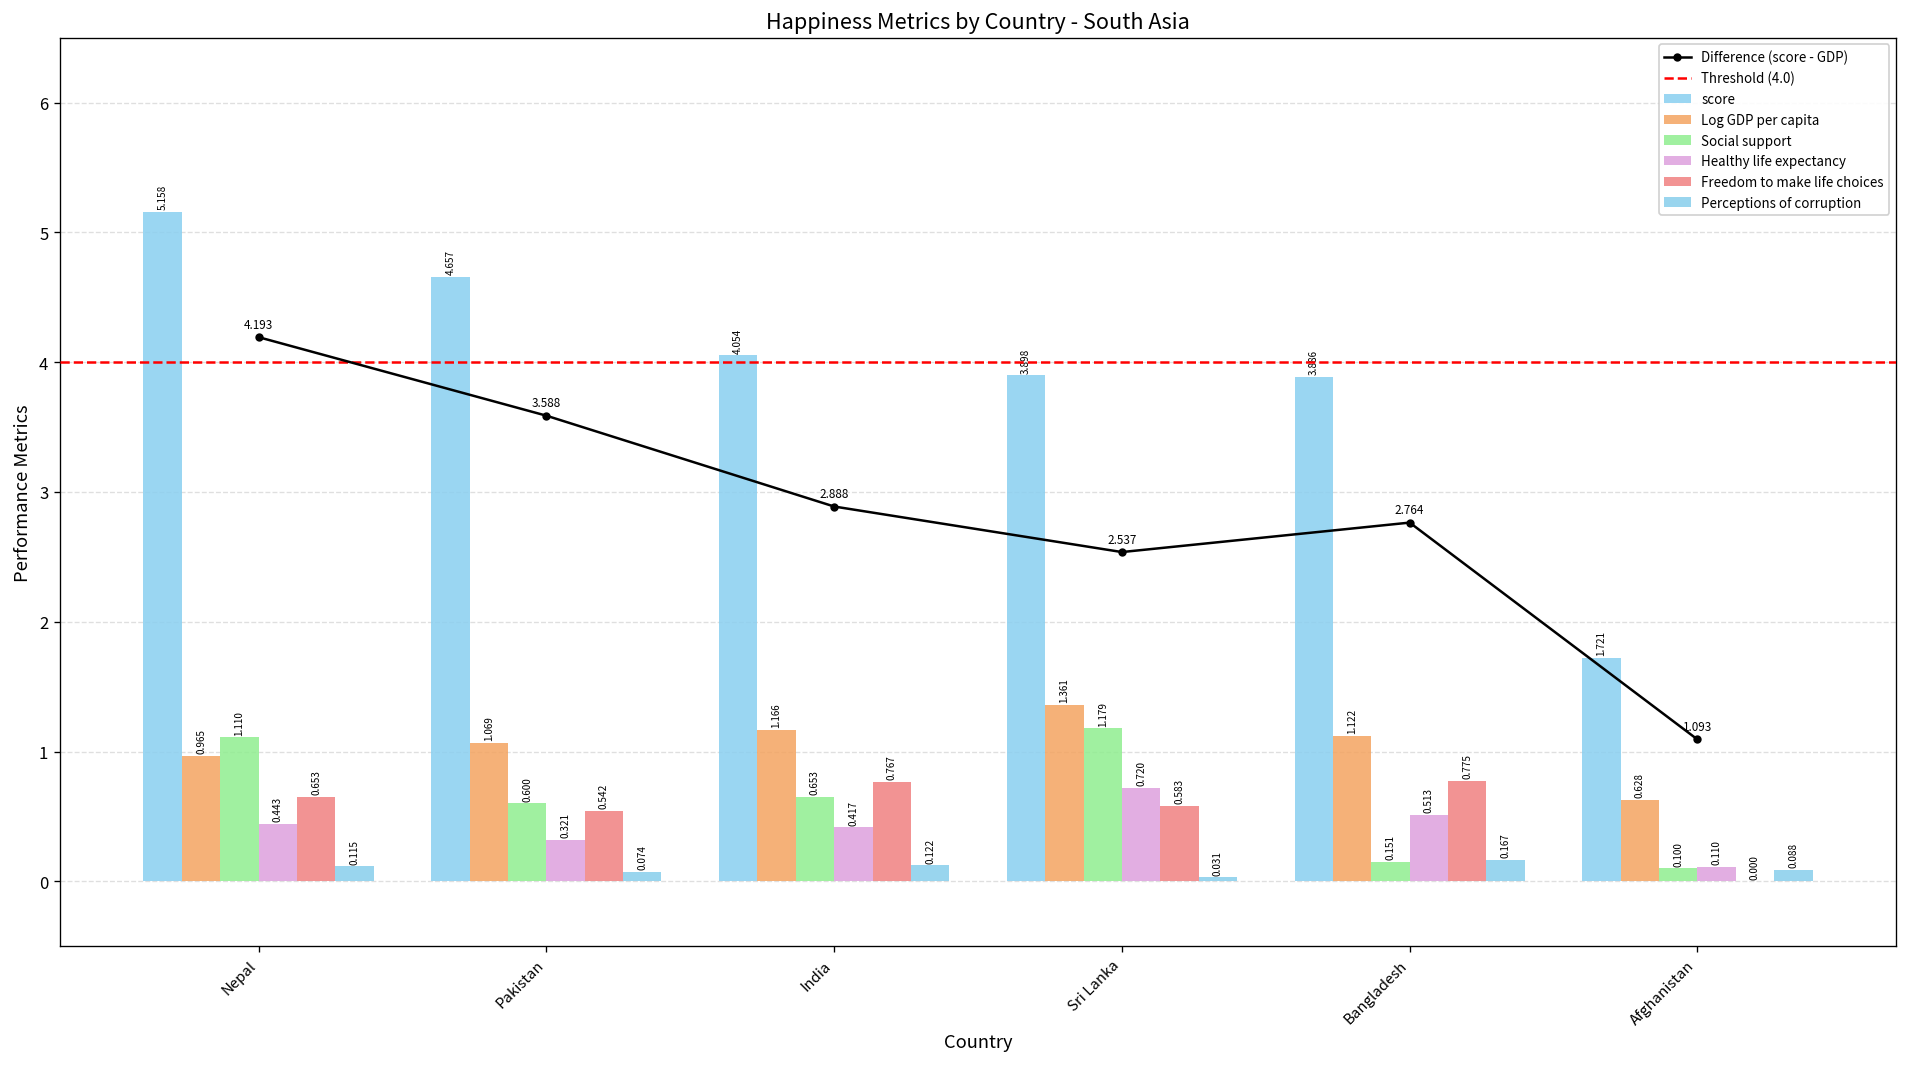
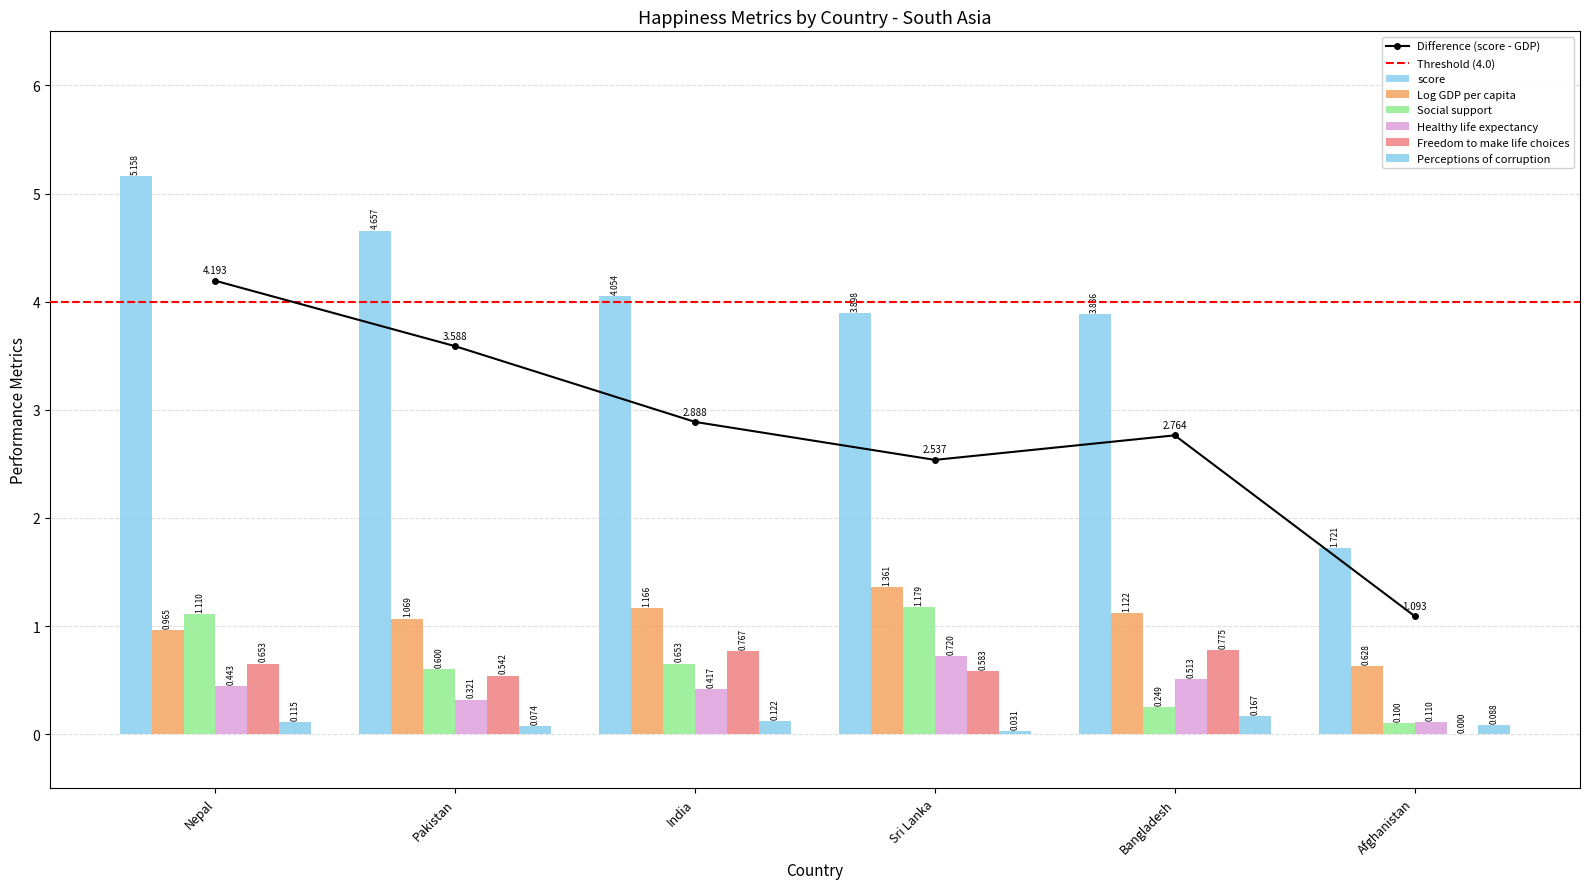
  {
    "Difference (score - GDP)": {
      "Nepal": 4.193,
      "Pakistan": 3.588,
      "India": 2.888,
      "Sri Lanka": 2.537,
      "Bangladesh": 2.764,
      "Afghanistan": 1.093
    },
    "Social support": {
      "Nepal": 1.110,
      "Pakistan": 0.600,
      "India": 0.653,
      "Sri Lanka": 1.179,
-     "Bangladesh": 0.151,
+     "Bangladesh": 0.249,
      "Afghanistan": 0.100
    },
    "Healthy life expectancy": {
      "Nepal": 0.443,
      "Pakistan": 0.321,
      "India": 0.417,
      "Sri Lanka": 0.720,
      "Bangladesh": 0.513,
      "Afghanistan": 0.110
    }
  }
